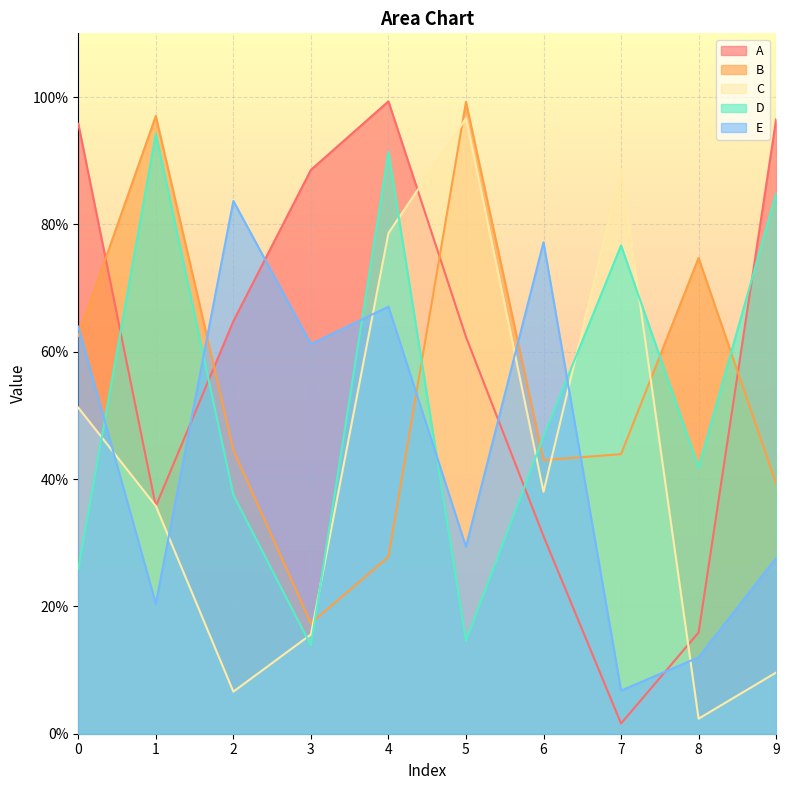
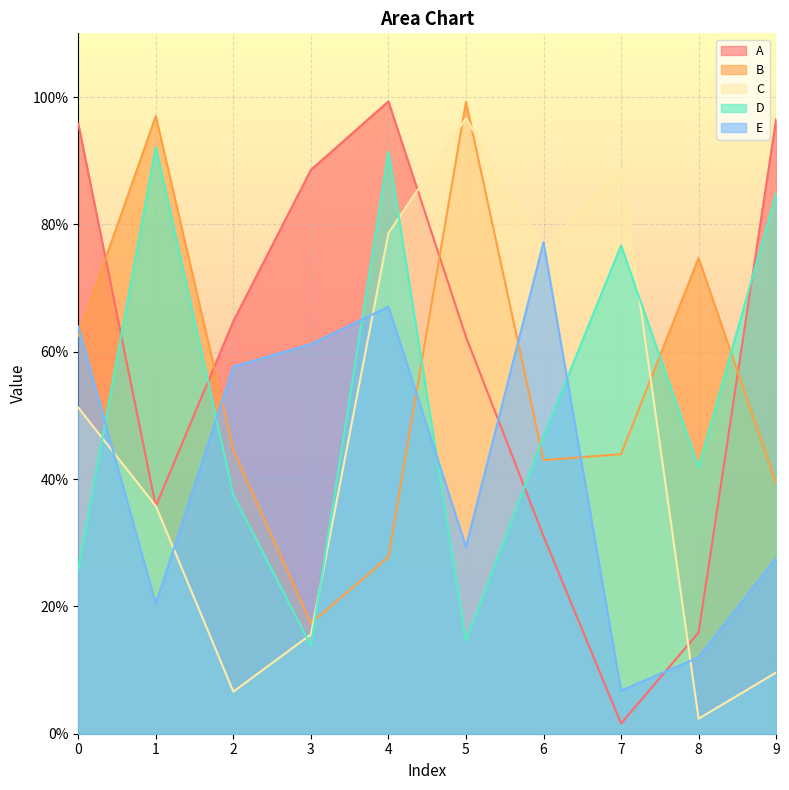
  {
    "A": {
      "0": "96%",
      "2": "65%",
      "3": "89%",
      "4": "99%",
      "5": "62%",
      "6": "31%",
      "7": "2%",
      "8": "16%",
      "9": "97%"
    },
    "B": {
      "0": "62%",
      "1": "97%",
      "2": "45%",
      "3": "17%",
      "4": "28%",
      "5": "99%",
      "6": "43%",
      "7": "44%",
      "8": "75%",
      "9": "39%"
    },
    "C": {
      "0": "51%",
      "2": "7%",
      "3": "16%",
      "4": "79%",
      "5": "97%",
-     "6": "38%",
+     "6": "76%",
      "7": "89%",
      "8": "2%",
      "9": "10%"
    },
    "D": {
      "0": "26%",
-     "1": "94%",
+     "1": "92%",
      "2": "37%",
      "3": "14%",
      "4": "91%",
      "5": "15%",
      "6": "47%",
      "7": "77%",
      "8": "42%",
      "9": "85%"
    },
    "E": {
      "0": "64%",
      "1": "20%",
-     "2": "84%",
+     "2": "58%",
      "3": "61%",
      "4": "67%",
      "5": "29%",
      "6": "77%",
      "7": "7%",
      "8": "12%",
      "9": "28%"
    }
  }
